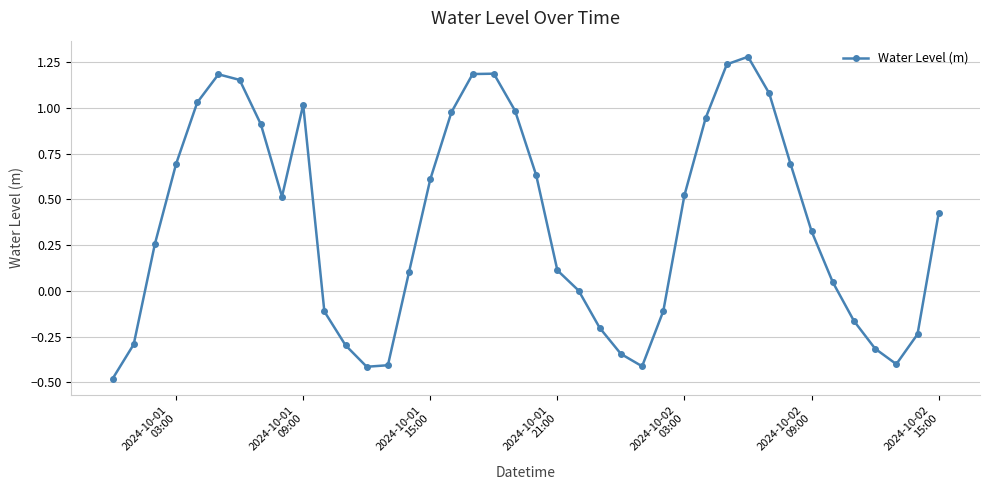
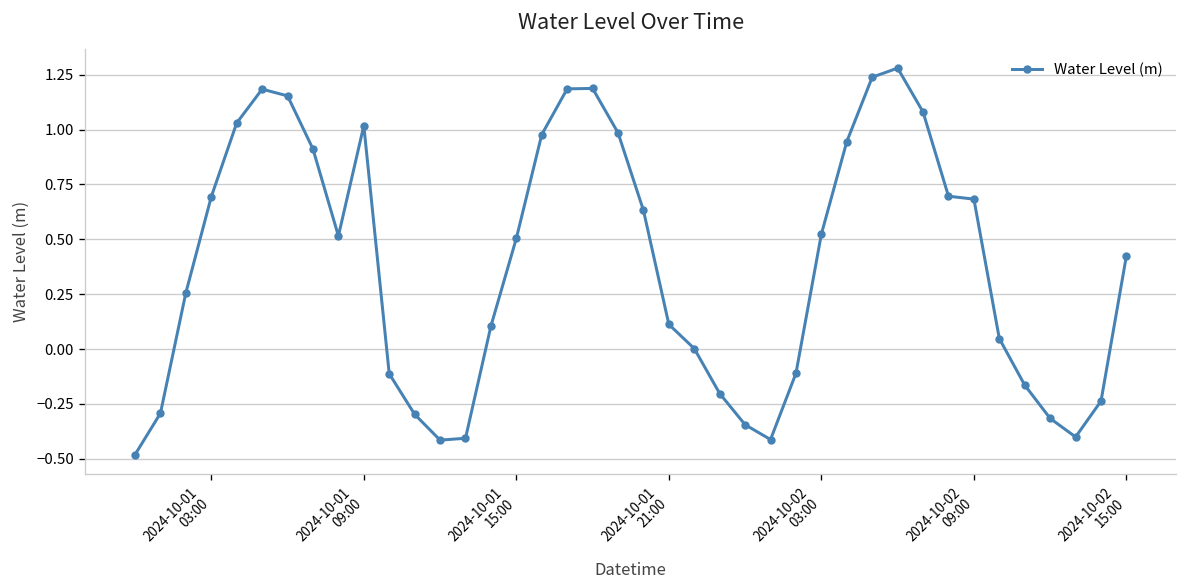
  {
    "2024-10-01 03:00": 0.69,
    "2024-10-01 09:00": 1.02,
-   "2024-10-01 15:00": 0.61,
+   "2024-10-01 15:00": 0.50,
    "2024-10-01 21:00": 0.11,
    "2024-10-02 03:00": 0.52,
-   "2024-10-02 09:00": 0.33,
+   "2024-10-02 09:00": 0.68,
    "2024-10-02 15:00": 0.43
  }
